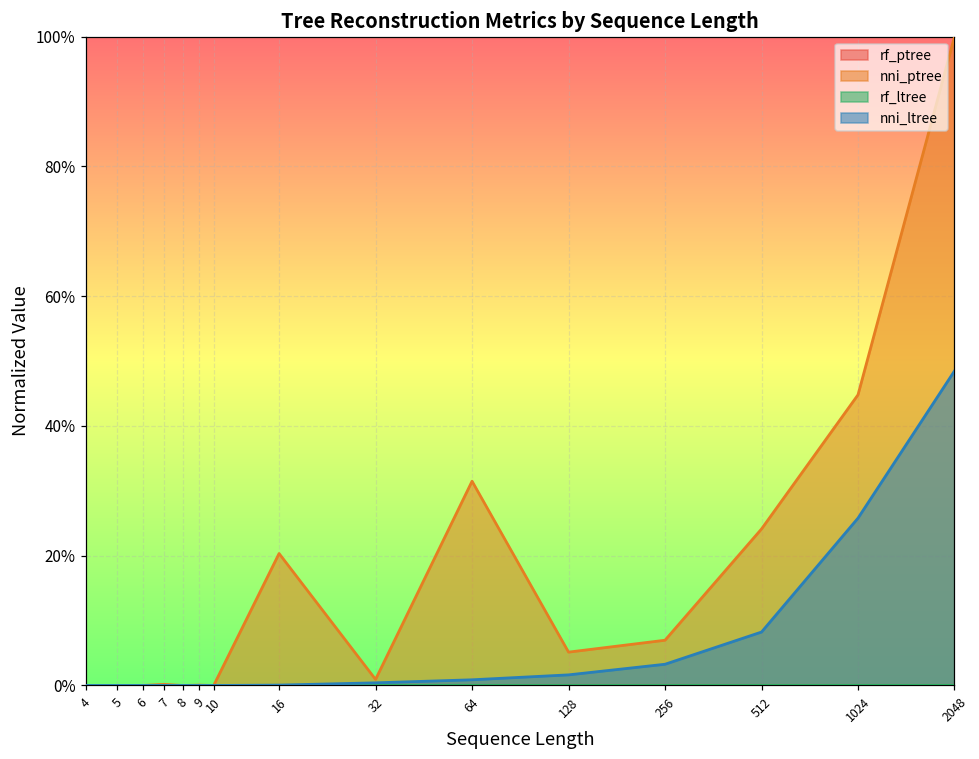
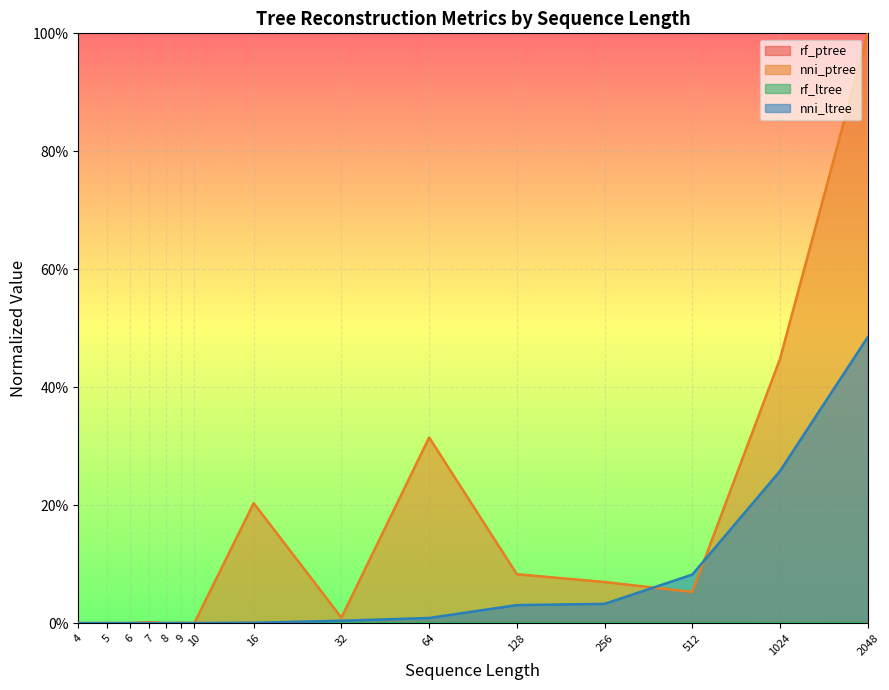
  {
    "rf_ltree": {
      "64": "0%",
      "128": "0%",
      "256": "0%",
      "512": "0%",
      "1024": "0%",
      "2048": "0%"
    },
    "nni_ptree": {
      "16": "20%",
      "32": "1%",
      "64": "31%",
-     "128": "5%",
+     "128": "8%",
      "256": "7%",
-     "512": "24%",
+     "512": "5%",
      "1024": "45%",
      "2048": "100%"
    },
    "nni_ltree": {
      "64": "1%",
-     "128": "2%",
+     "128": "3%",
      "256": "3%",
      "512": "8%",
      "1024": "26%",
      "2048": "48%"
    }
  }
